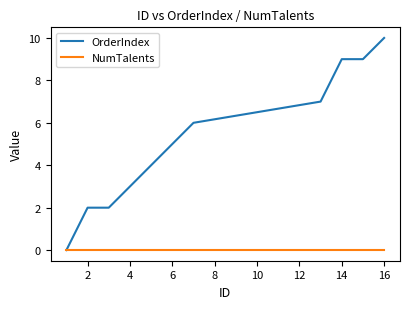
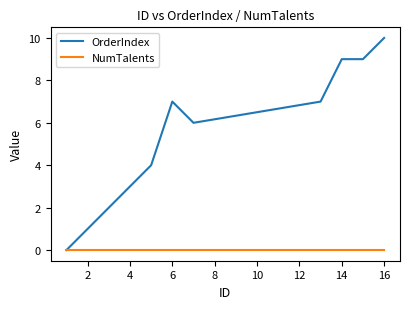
  {
    "OrderIndex": {
-     "2": 2,
+     "2": 1,
      "4": 3,
-     "6": 5,
+     "6": 7,
      "14": 9,
      "16": 10
    },
    "NumTalents": {
      "2": 0,
      "4": 0,
      "6": 0,
      "14": 0,
      "16": 0
    }
  }
